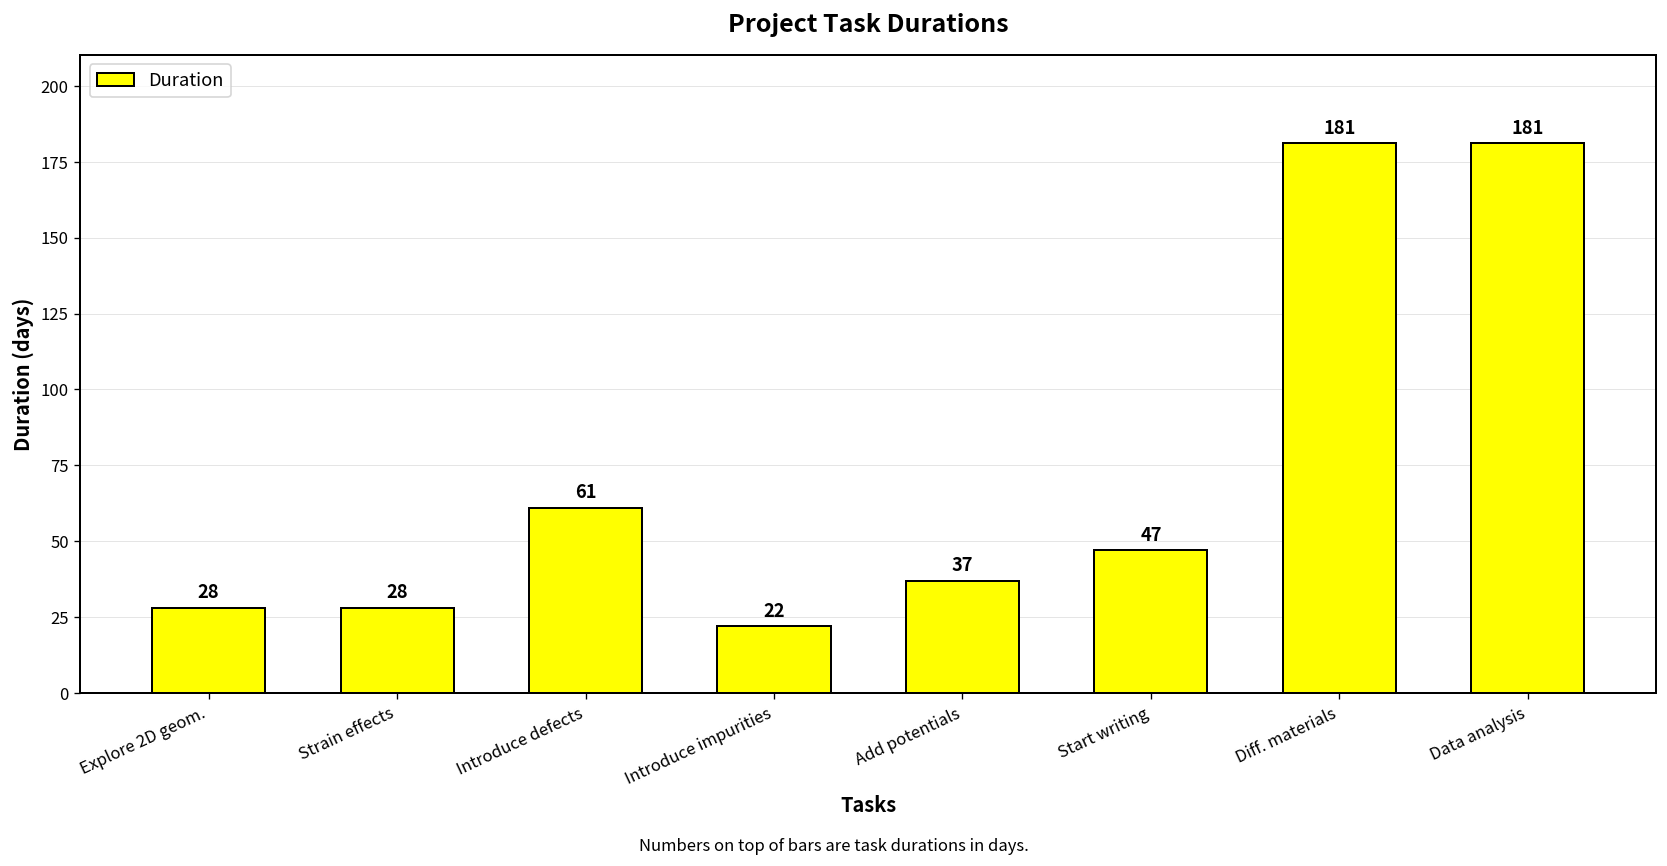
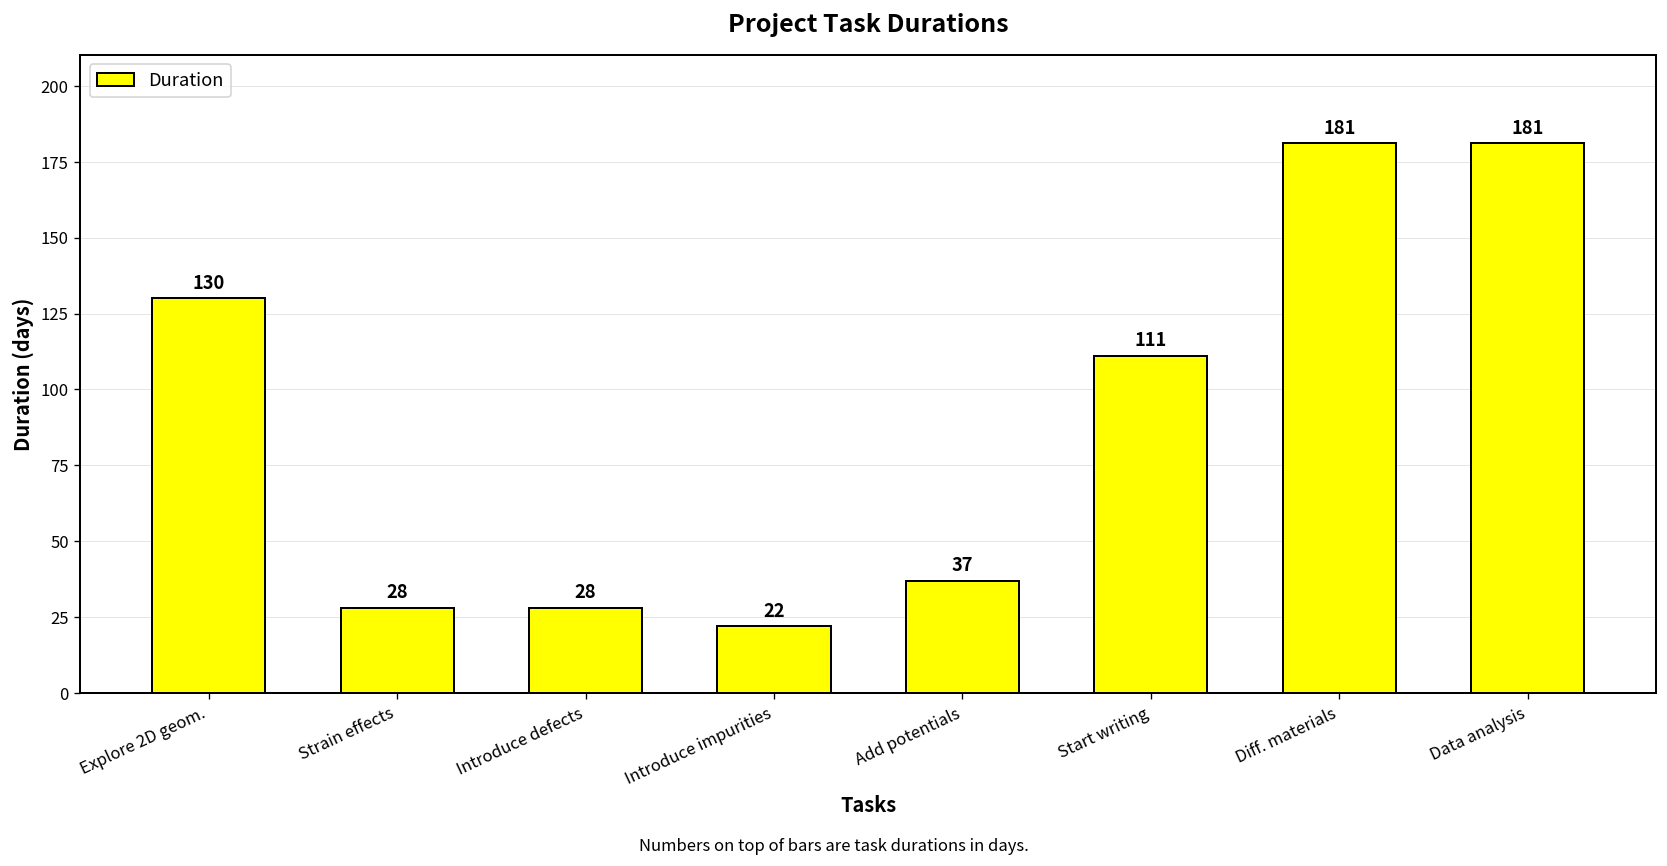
  {
-   "Explore 2D geom.": 28,
+   "Explore 2D geom.": 130,
    "Strain effects": 28,
-   "Introduce defects": 61,
+   "Introduce defects": 28,
    "Introduce impurities": 22,
    "Add potentials": 37,
-   "Start writing": 47,
+   "Start writing": 111,
    "Diff. materials": 181,
    "Data analysis": 181
  }
